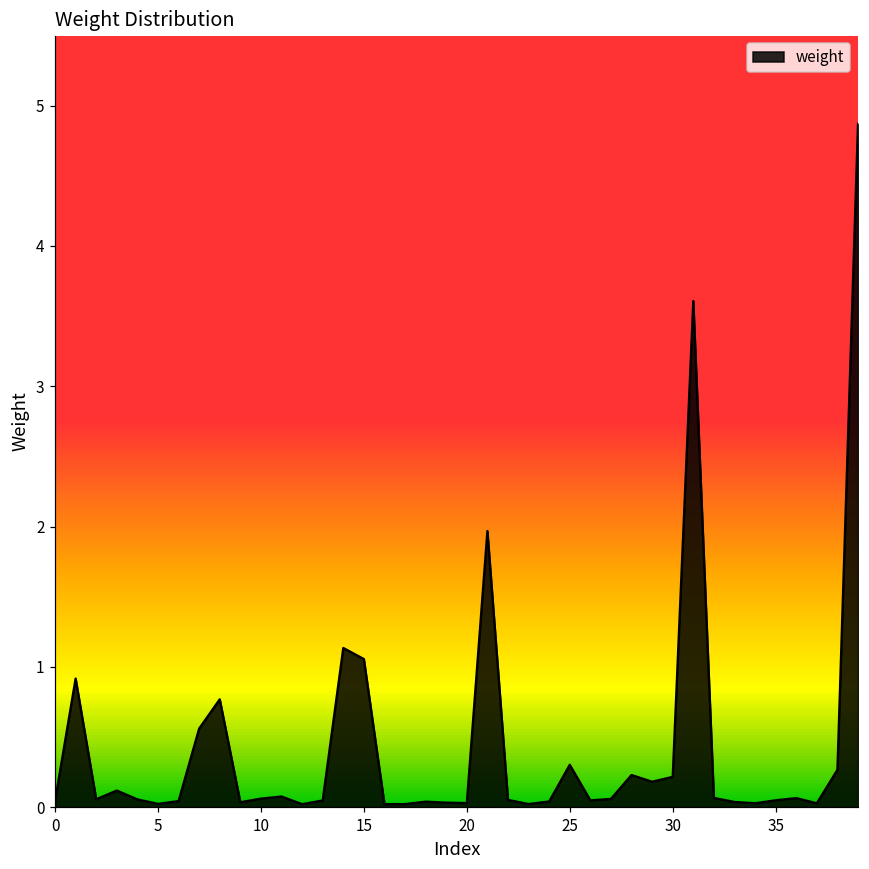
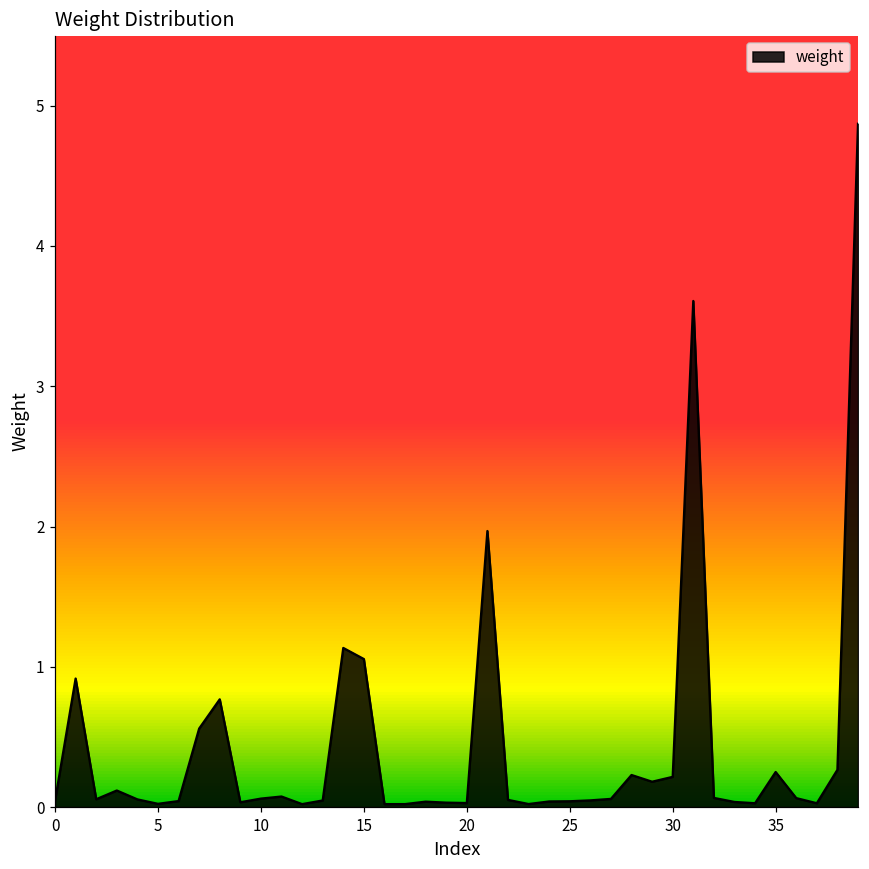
  {
    "0": 0.05,
    "5": 0.02,
    "10": 0.06,
    "15": 1.06,
    "20": 0.03,
-   "25": 0.30,
+   "25": 0.04,
    "30": 0.22,
-   "35": 0.05
+   "35": 0.25
  }
